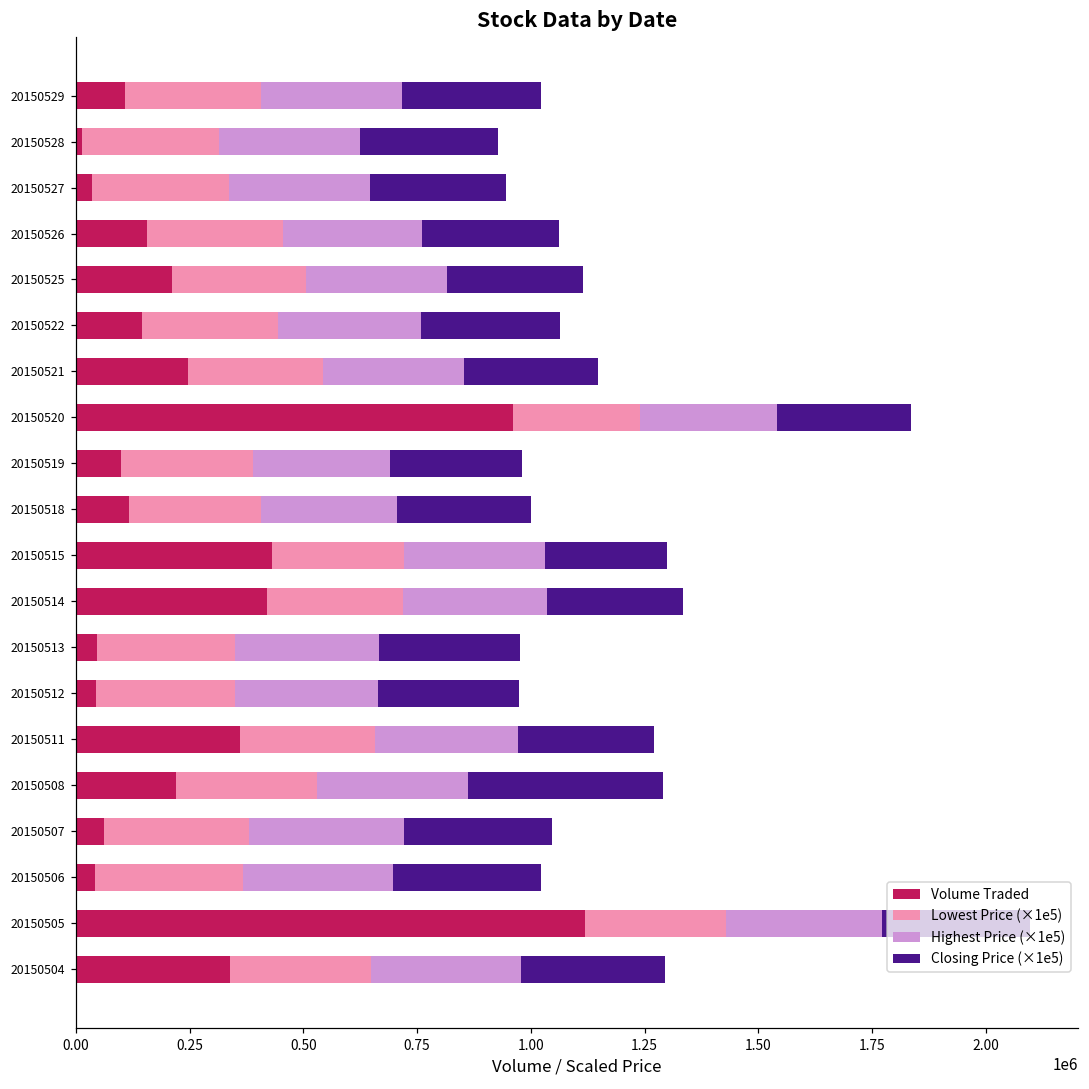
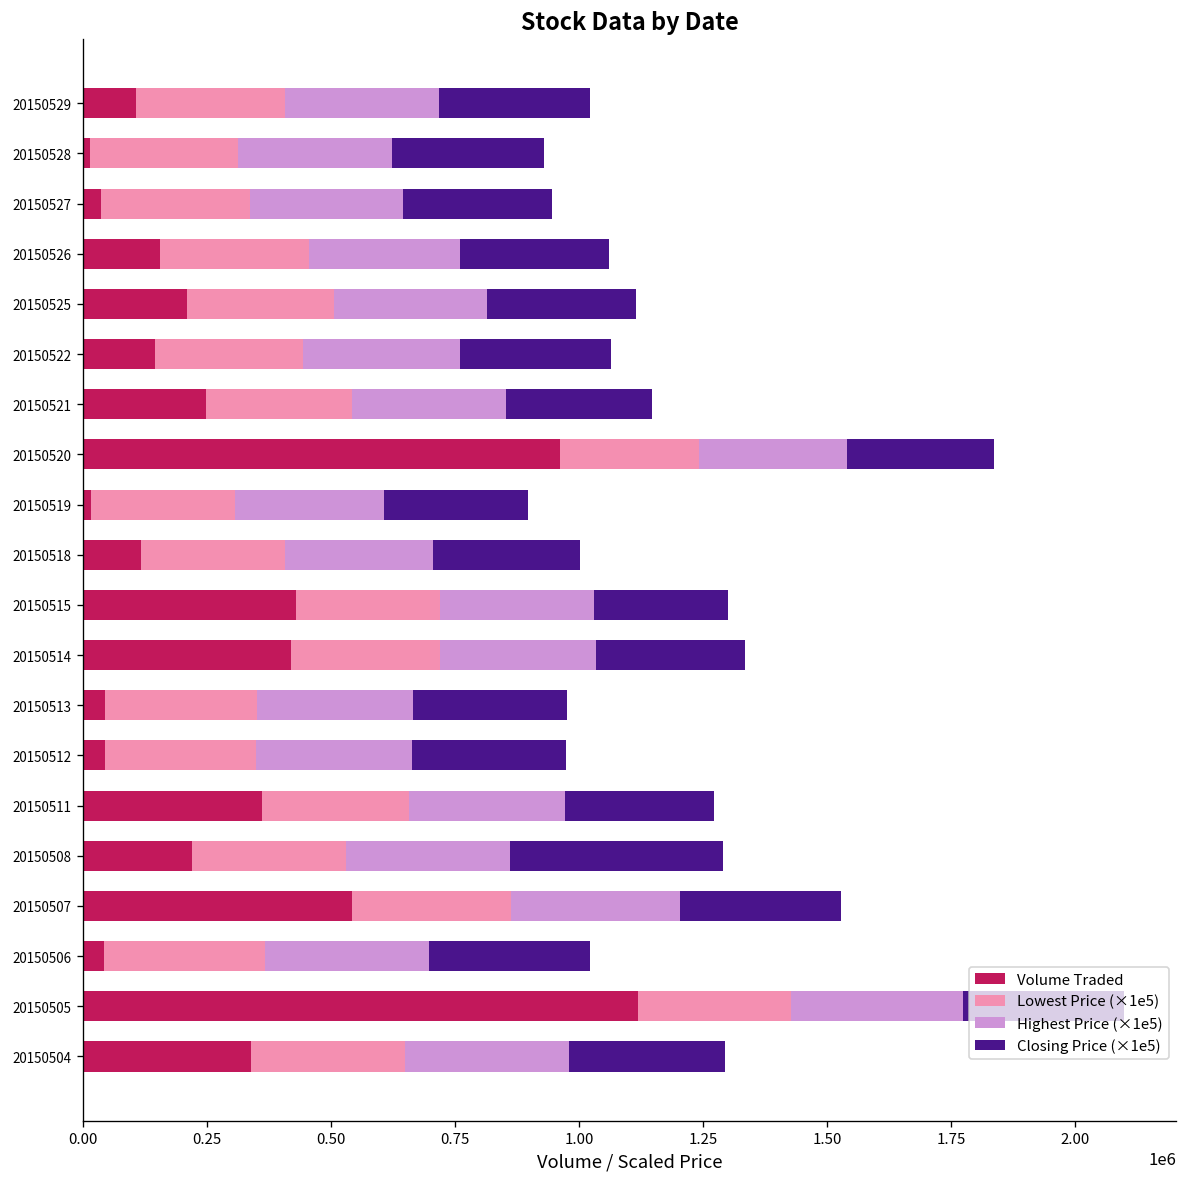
  {
    "Volume Traded": {
      "20150529": 110000,
      "20150528": 10000,
      "20150527": 40000,
      "20150526": 160000,
      "20150525": 210000,
      "20150522": 140000,
      "20150521": 250000,
      "20150520": 960000,
-     "20150519": 100000,
+     "20150519": 20000,
      "20150518": 120000,
      "20150515": 430000,
      "20150514": 420000,
      "20150513": 50000,
      "20150512": 40000,
      "20150511": 360000,
      "20150508": 220000,
-     "20150507": 60000,
+     "20150507": 540000,
      "20150506": 40000,
      "20150505": 1120000,
      "20150504": 340000
    },
    "Closing Price (×1e5)": {
      "20150529": 310000,
      "20150528": 310000,
      "20150527": 300000,
      "20150526": 300000,
      "20150525": 300000,
      "20150522": 310000,
      "20150521": 300000,
      "20150520": 300000,
      "20150519": 290000,
      "20150518": 300000,
      "20150515": 270000,
      "20150514": 300000,
      "20150513": 310000,
      "20150512": 310000,
      "20150511": 300000,
      "20150508": 430000,
      "20150507": 330000,
      "20150506": 330000,
      "20150504": 320000
    }
  }
